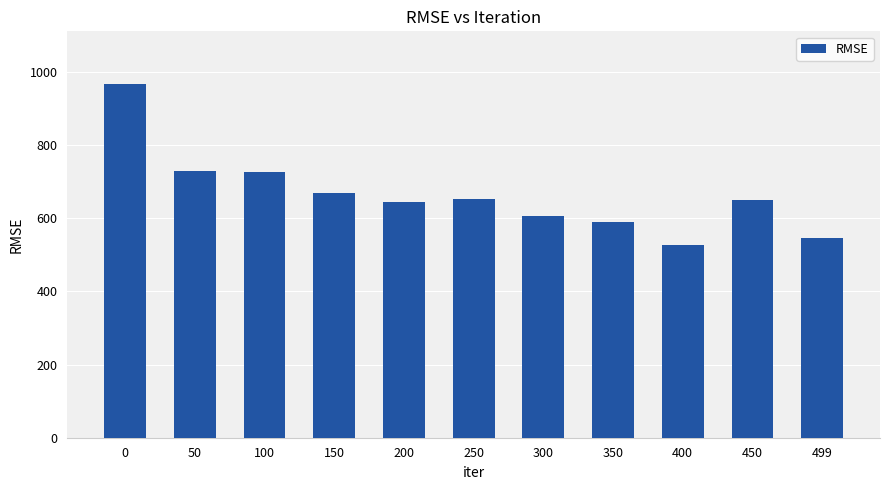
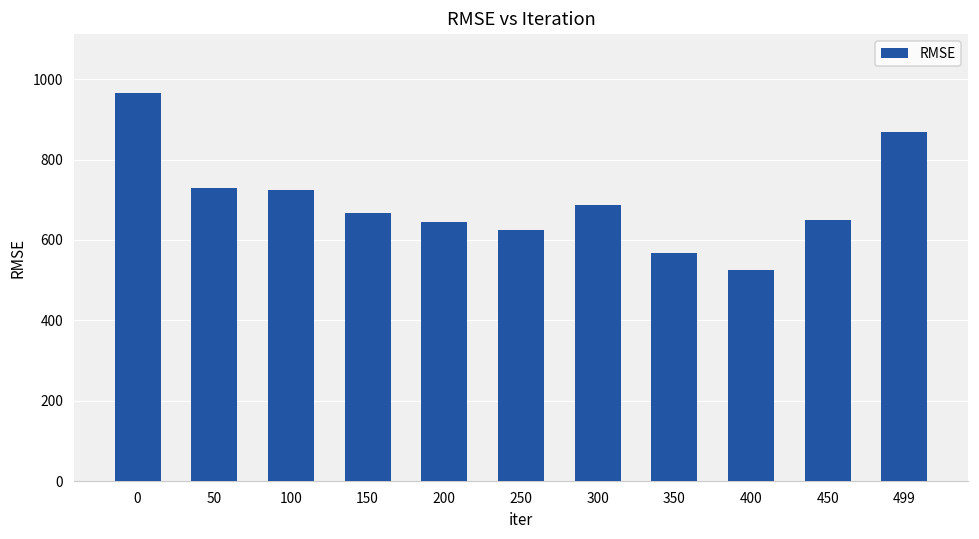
  {
    "0": 970,
    "50": 730,
    "100": 730,
    "150": 670,
    "200": 640,
-   "250": 650,
-   "300": 610,
-   "350": 590,
+   "250": 620,
+   "300": 690,
+   "350": 570,
    "400": 530,
    "450": 650,
-   "499": 550
+   "499": 870
  }
